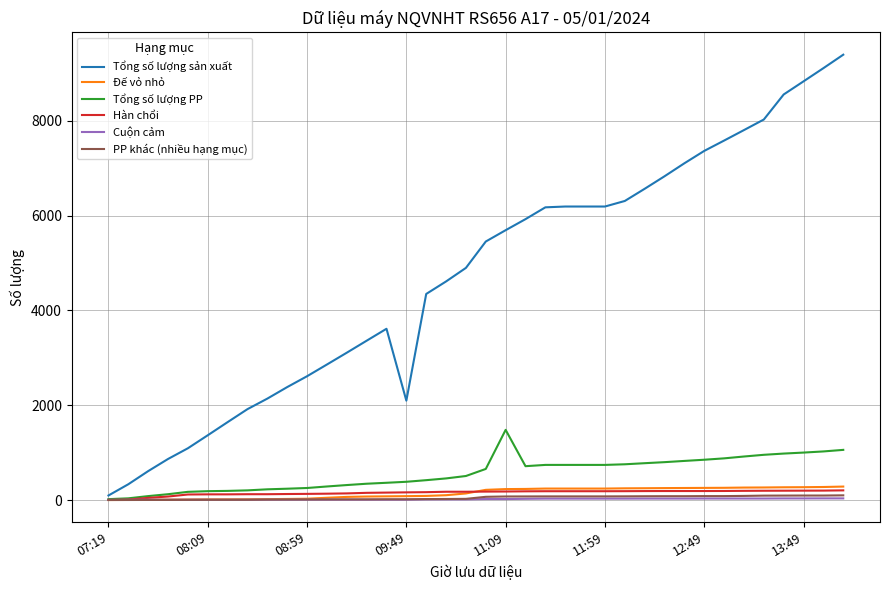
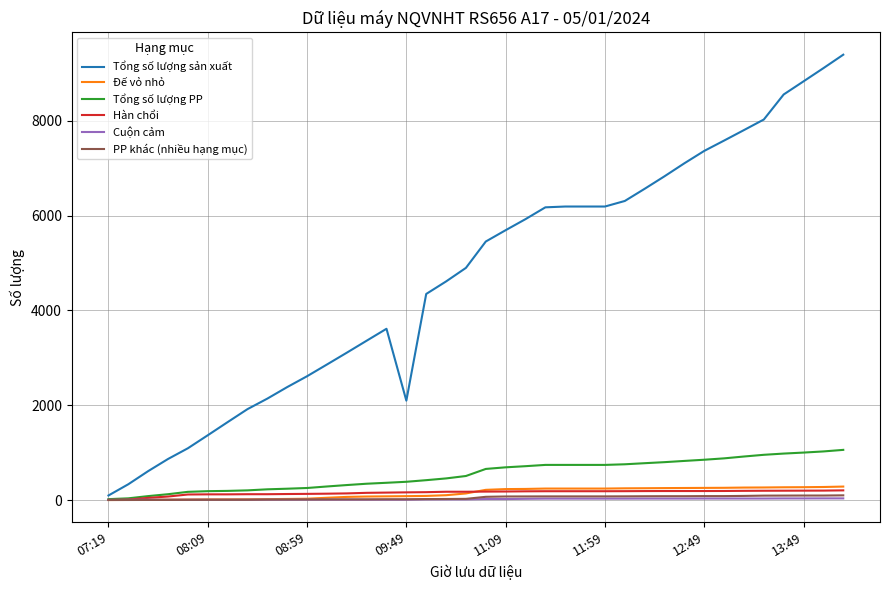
  {
    "Tổng số lượng sản xuất": {
      "07:19": 100,
      "08:09": 1400,
      "08:59": 2600,
      "09:49": 2100,
      "11:09": 5700,
      "11:59": 6200,
      "12:49": 7400,
      "13:49": 8800
    },
    "Đế vỏ nhỏ": {
      "09:49": 100,
      "11:59": 200,
      "12:49": 300,
      "13:49": 300
    },
    "Tổng số lượng PP": {
      "08:09": 200,
      "08:59": 300,
      "09:49": 400,
-     "11:09": 1500,
+     "11:09": 700,
      "11:59": 700,
      "12:49": 900,
      "13:49": 1000
    },
    "Hàn chổi": {
      "08:09": 100,
      "08:59": 100,
      "09:49": 200,
      "11:59": 200,
      "12:49": 200,
      "13:49": 200
    },
    "Cuộn cảm": {
      "13:49": 0
    },
    "PP khác (nhiều hạng mục)": {
      "13:49": 100
    }
  }
